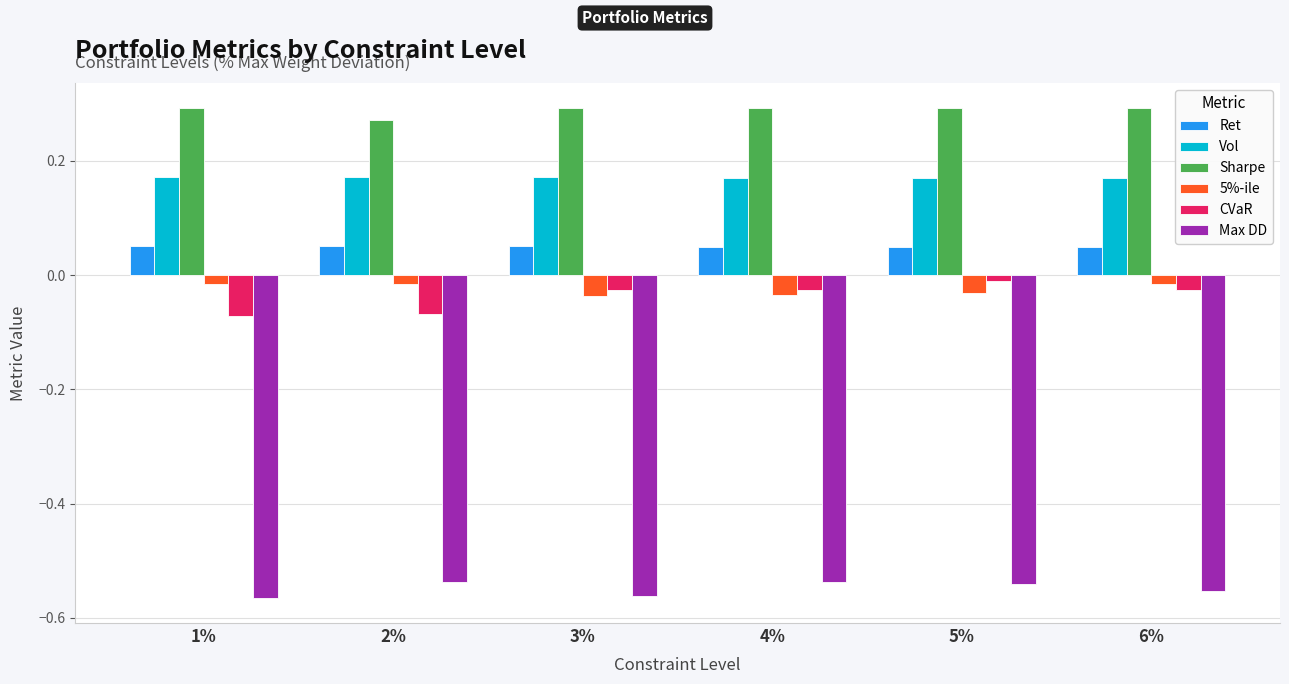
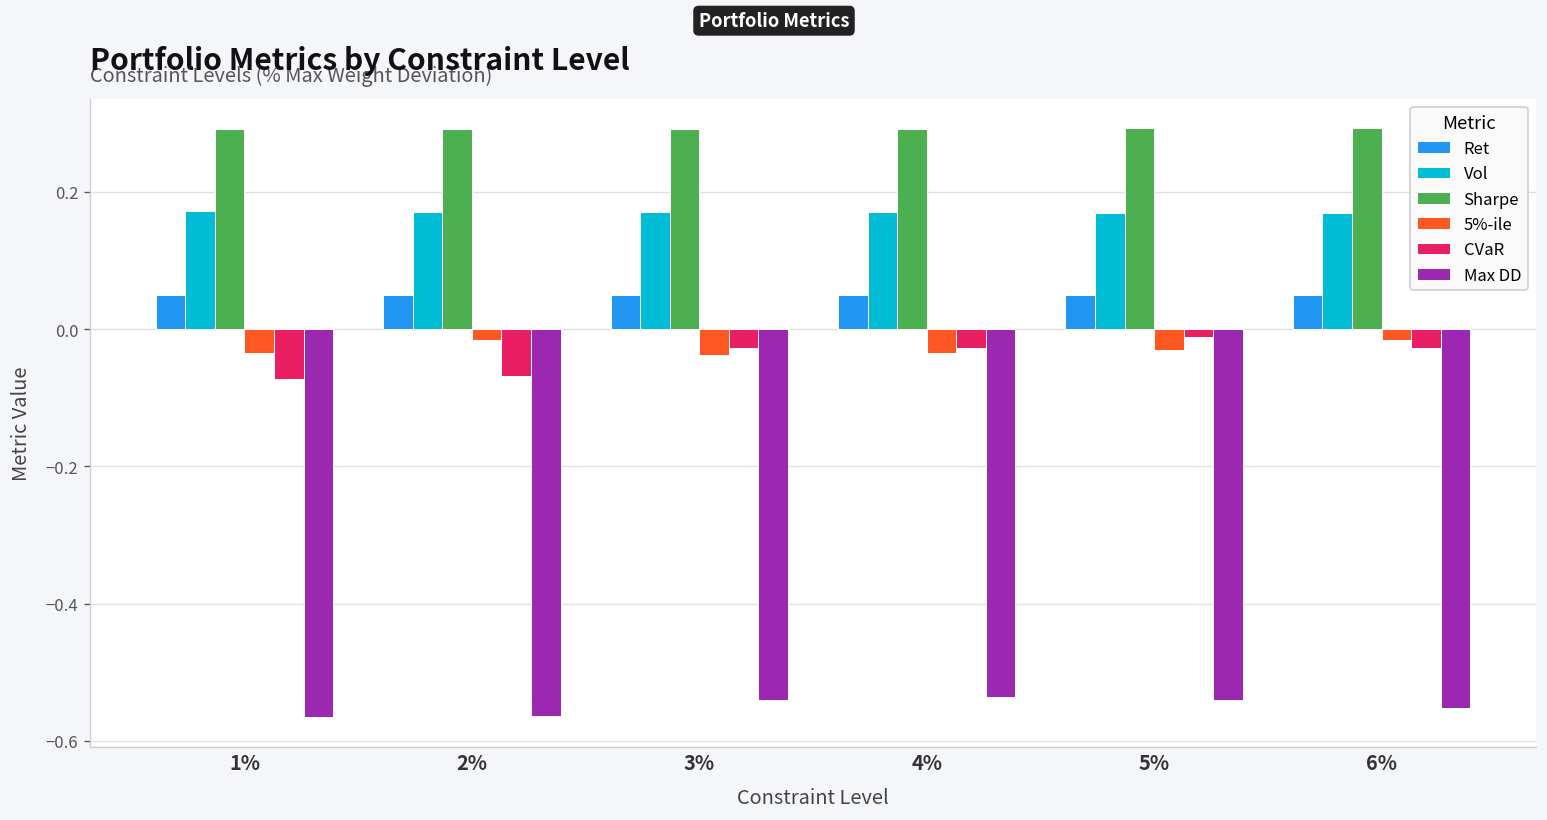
  {
    "Sharpe": {
      "1%": 0.29,
-     "2%": 0.27,
+     "2%": 0.29,
      "3%": 0.29,
      "4%": 0.29,
      "5%": 0.29,
      "6%": 0.29
    },
    "5%-ile": {
-     "1%": -0.02,
+     "1%": -0.04,
      "2%": -0.02,
      "3%": -0.04,
      "4%": -0.03,
      "5%": -0.03,
      "6%": -0.02
    },
    "CVaR": {
      "1%": -0.07,
      "2%": -0.07,
      "3%": -0.03,
      "4%": -0.03,
      "5%": -0.01,
      "6%": -0.03
    },
    "Max DD": {
      "1%": -0.57,
-     "2%": -0.54,
-     "3%": -0.56,
+     "2%": -0.56,
+     "3%": -0.54,
      "4%": -0.54,
      "5%": -0.54,
      "6%": -0.55
    }
  }
